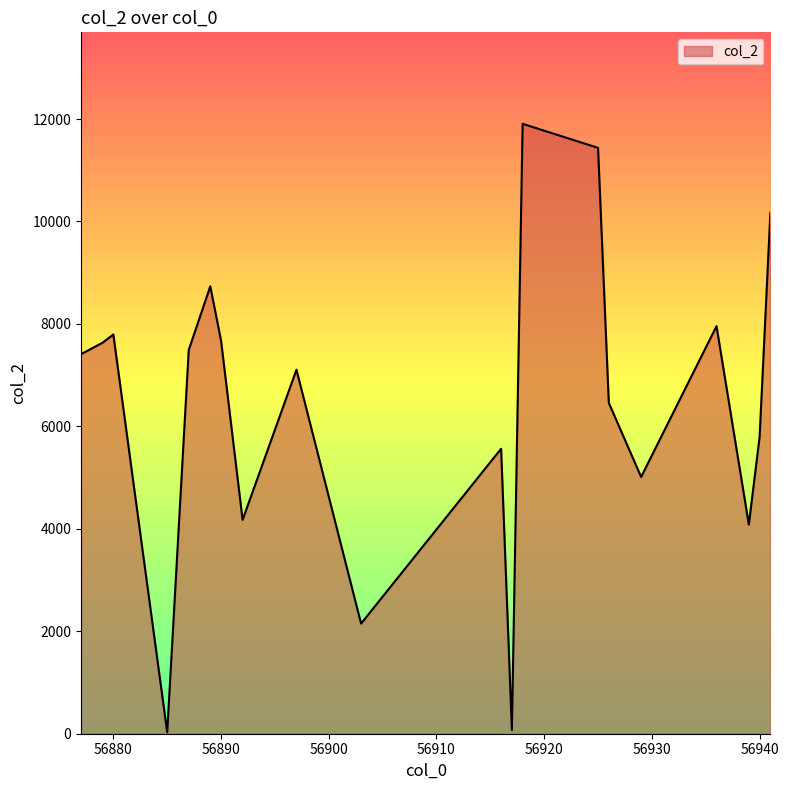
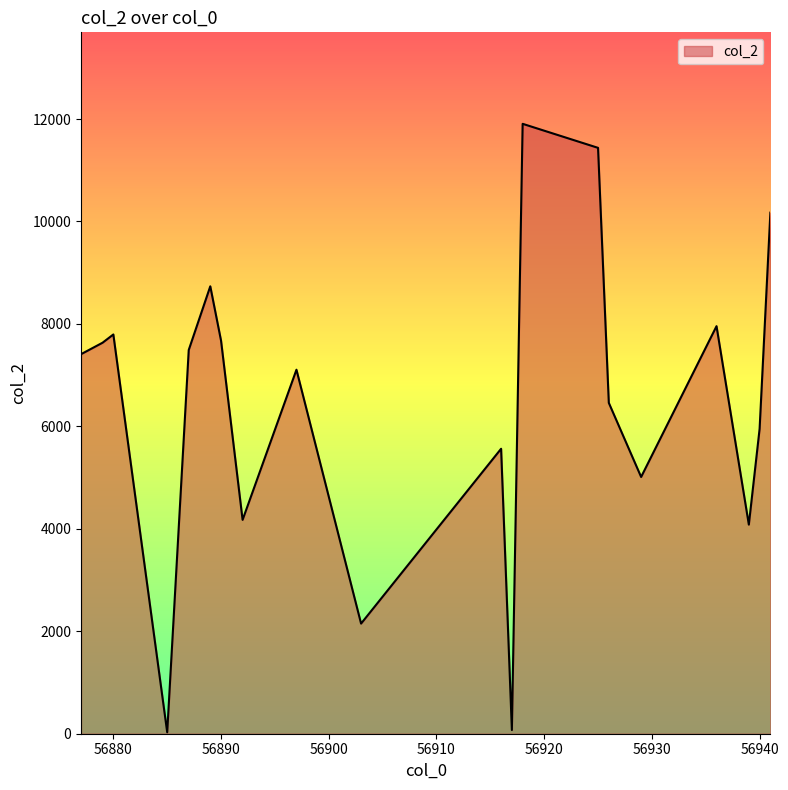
  {
    "56880": 7800,
    "56890": 7700,
-   "56940": 5800
+   "56940": 6000
  }
